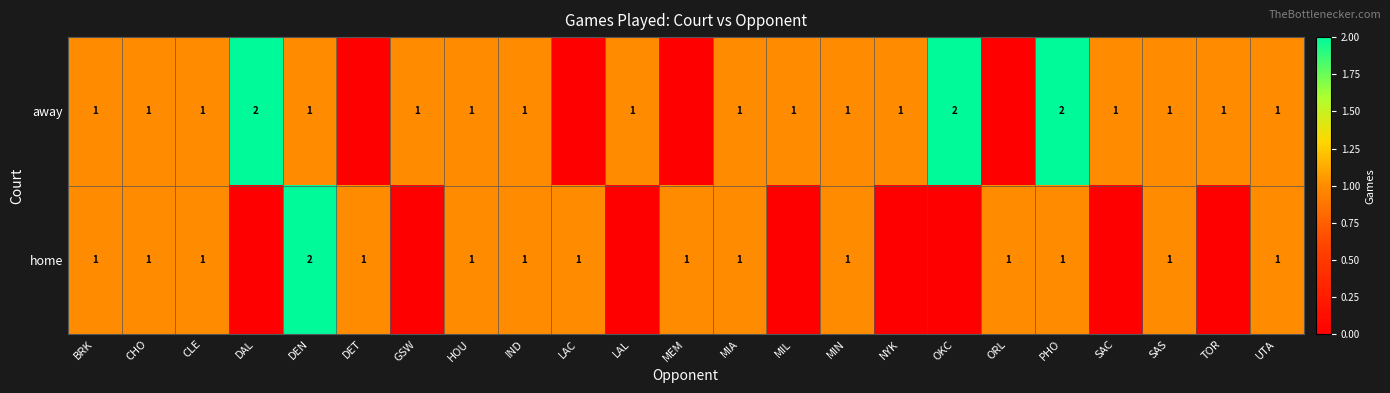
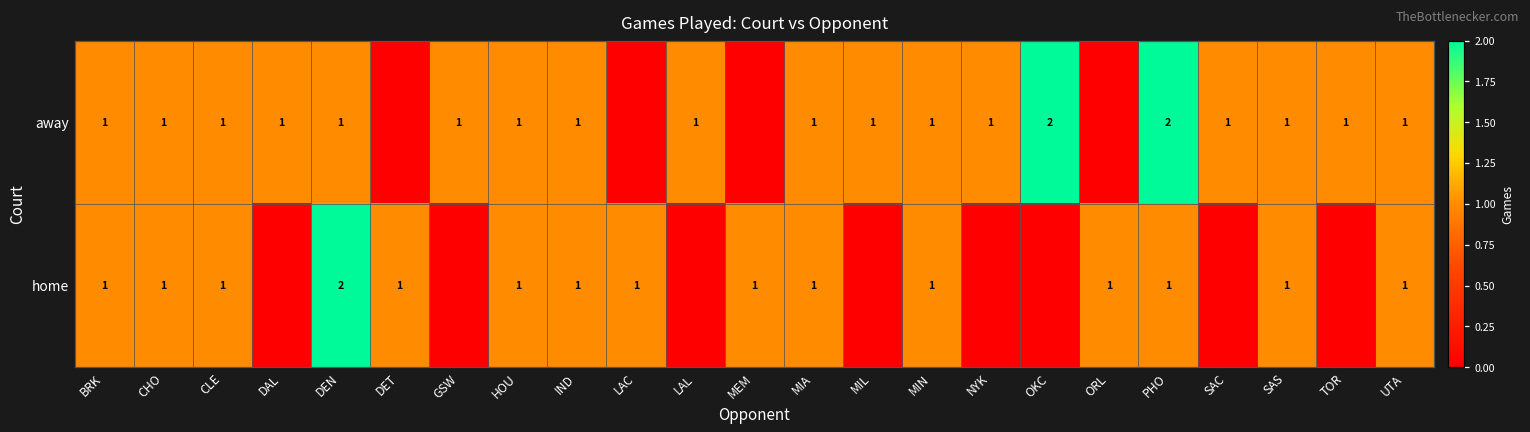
  {
    "away": {
      "BRK": 1,
      "CHO": 1,
      "CLE": 1,
-     "DAL": 2,
+     "DAL": 1,
      "DEN": 1,
      "GSW": 1,
      "HOU": 1,
      "IND": 1,
      "LAL": 1,
      "MIA": 1,
      "MIL": 1,
      "MIN": 1,
      "NYK": 1,
      "OKC": 2,
      "PHO": 2,
      "SAC": 1,
      "SAS": 1,
      "TOR": 1,
      "UTA": 1
    },
    "home": {
      "BRK": 1,
      "CHO": 1,
      "CLE": 1,
      "DEN": 2,
      "DET": 1,
      "HOU": 1,
      "IND": 1,
      "LAC": 1,
      "MEM": 1,
      "MIA": 1,
      "MIN": 1,
      "ORL": 1,
      "PHO": 1,
      "SAS": 1,
      "UTA": 1
    }
  }
